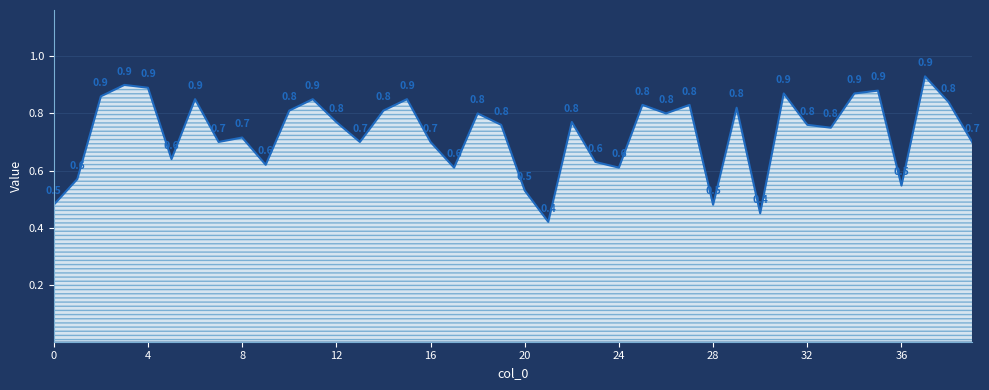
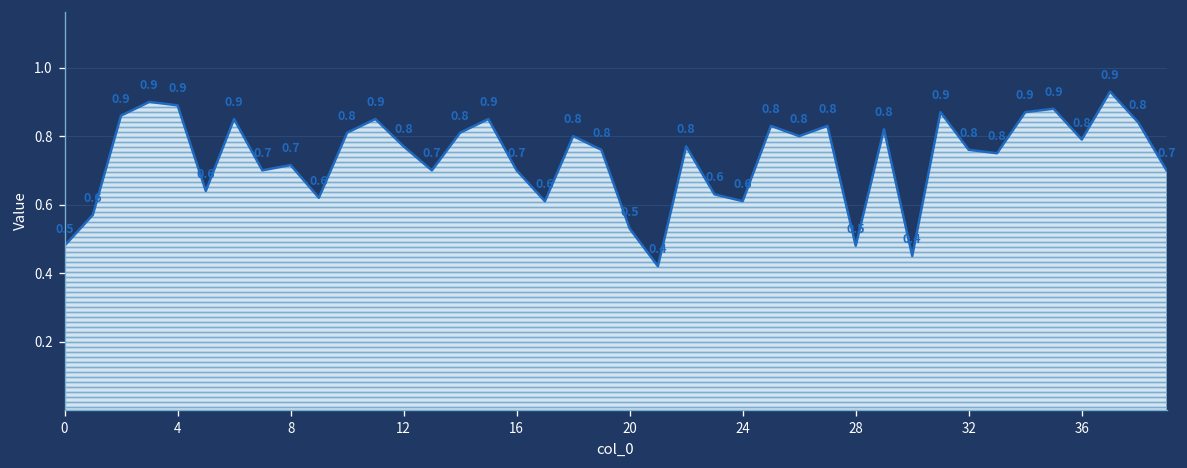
  {
    "0": 0.5,
    "4": 0.9,
    "8": 0.7,
    "12": 0.8,
    "16": 0.7,
    "20": 0.5,
    "24": 0.6,
    "28": 0.5,
    "32": 0.8,
-   "36": 0.5
+   "36": 0.8
  }
